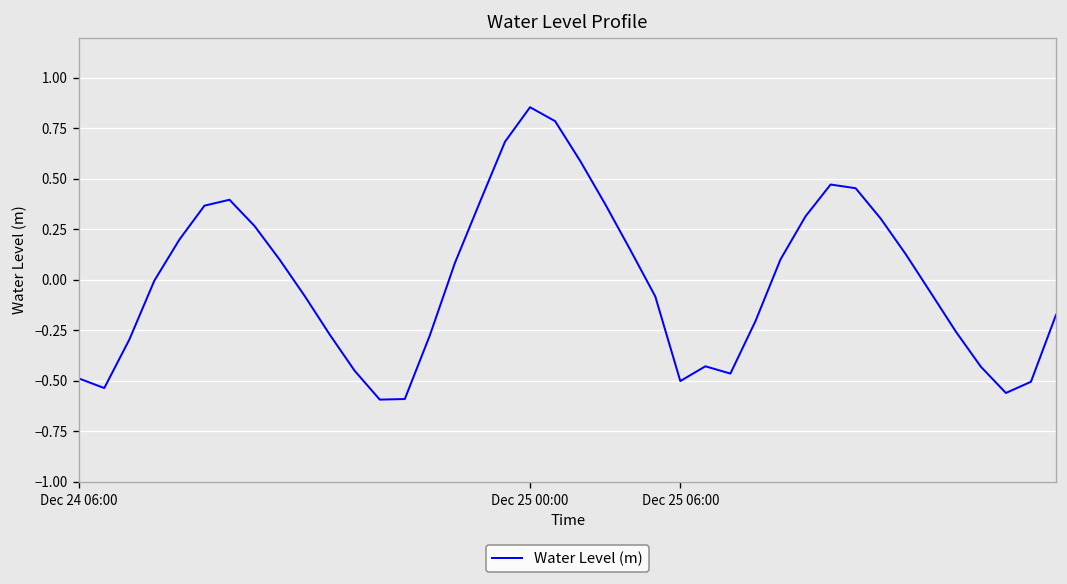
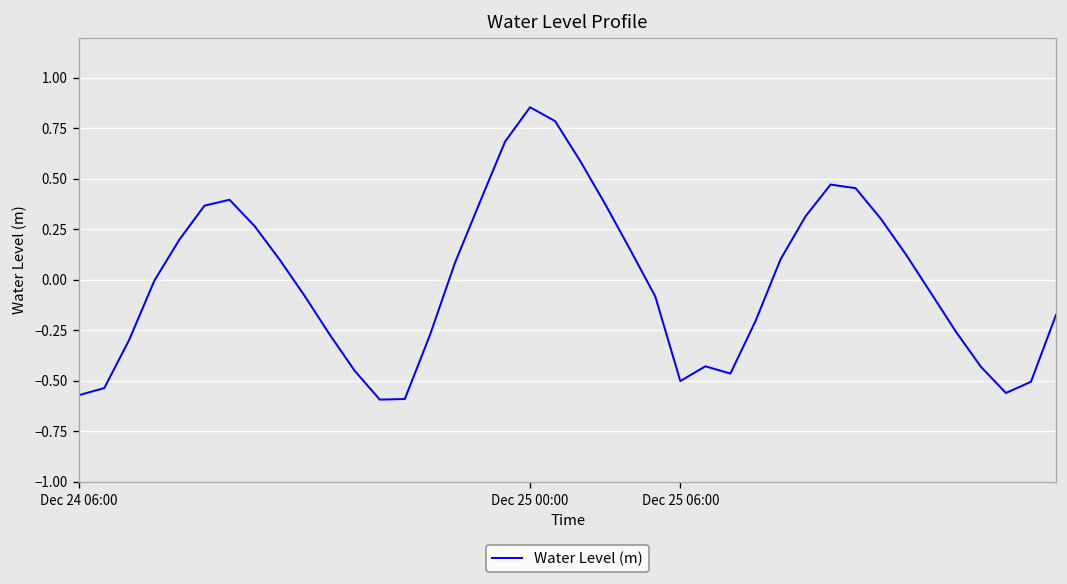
  {
-   "Dec 24 06:00": -0.49,
+   "Dec 24 06:00": -0.57,
    "Dec 25 00:00": 0.85,
    "Dec 25 06:00": -0.50
  }
